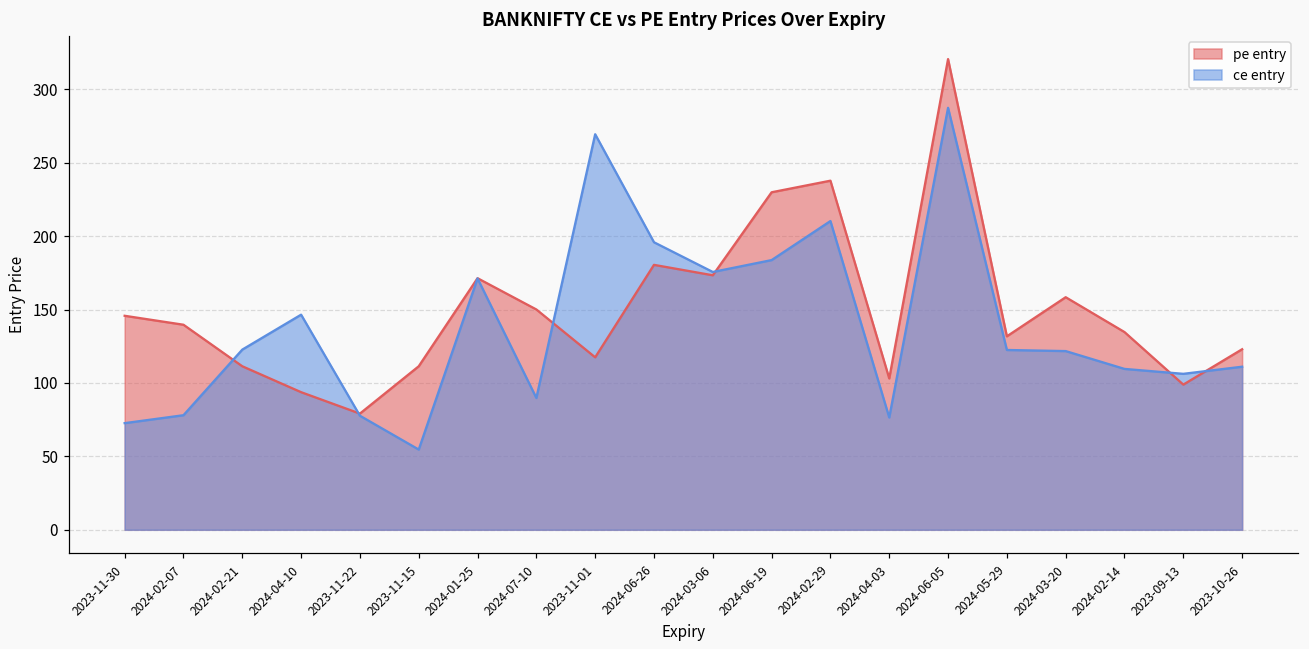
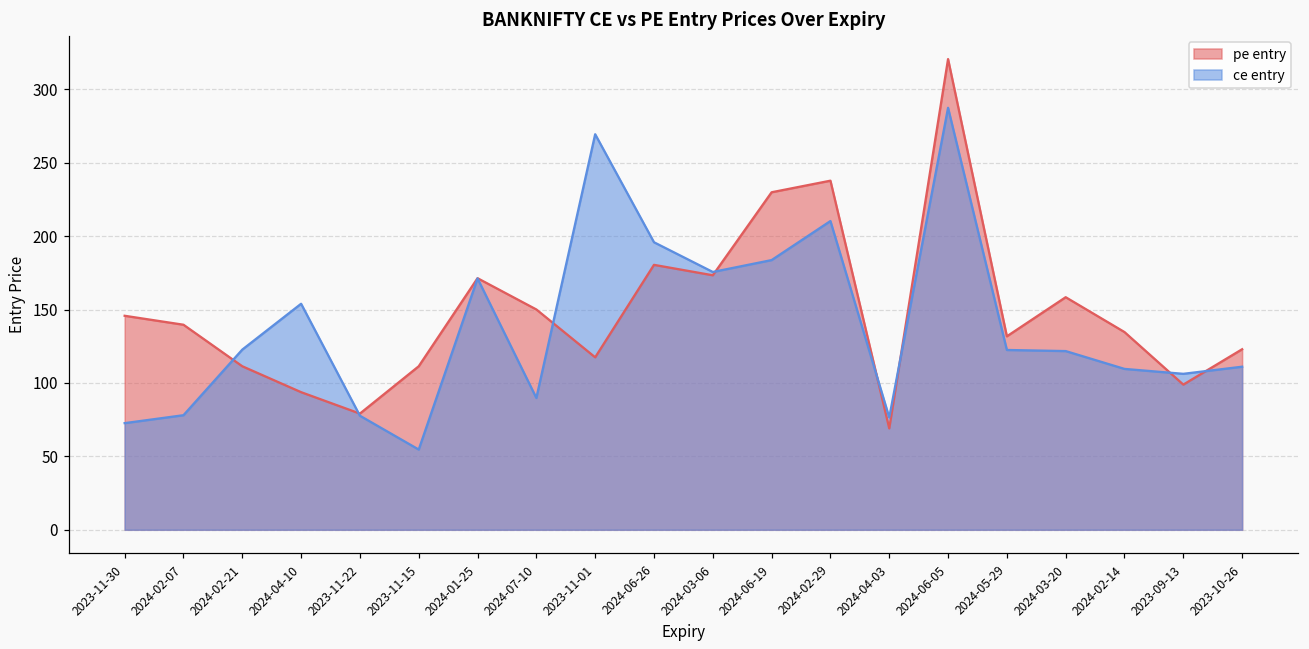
  {
    "pe entry": {
      "2023-11-30": 146,
      "2024-02-07": 140,
      "2024-02-21": 111,
      "2024-04-10": 94,
      "2023-11-15": 111,
      "2024-07-10": 150,
      "2023-11-01": 118,
      "2024-06-26": 181,
      "2024-03-06": 173,
      "2024-06-19": 230,
      "2024-02-29": 238,
-     "2024-04-03": 103,
+     "2024-04-03": 69,
      "2024-06-05": 321,
      "2024-05-29": 132,
      "2024-03-20": 158,
      "2024-02-14": 135,
      "2023-09-13": 99,
      "2023-10-26": 123
    },
    "ce entry": {
      "2023-11-30": 73,
      "2024-02-07": 78,
      "2024-02-21": 123,
-     "2024-04-10": 147,
+     "2024-04-10": 154,
      "2023-11-15": 55,
      "2024-07-10": 90,
      "2023-11-01": 270,
      "2024-06-26": 196,
      "2024-03-06": 176,
      "2024-06-19": 184,
      "2024-02-29": 210,
      "2024-04-03": 77,
      "2024-06-05": 288,
      "2024-05-29": 123,
      "2024-03-20": 122,
      "2024-02-14": 110,
      "2023-09-13": 106,
      "2023-10-26": 111
    }
  }
